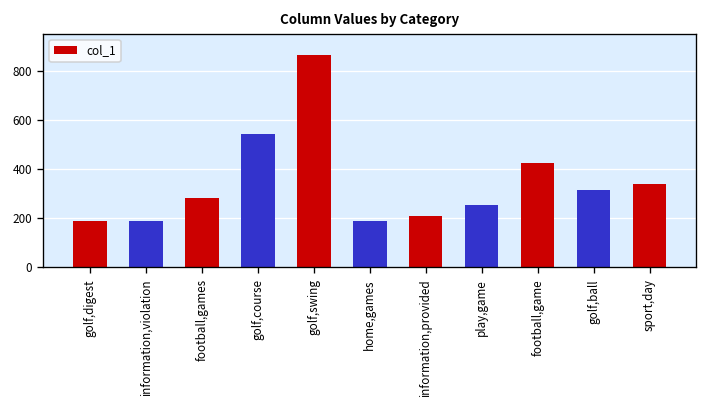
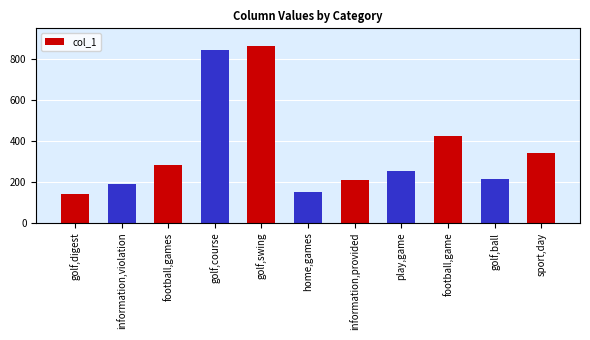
  {
-   "golf,digest": 190,
+   "golf,digest": 140,
    "information,violation": 190,
    "football,games": 280,
-   "golf,course": 540,
+   "golf,course": 840,
    "golf,swing": 870,
-   "home,games": 190,
+   "home,games": 150,
    "information,provided": 210,
    "play,game": 260,
    "football,game": 420,
-   "golf,ball": 320,
+   "golf,ball": 210,
    "sport,day": 340
  }
